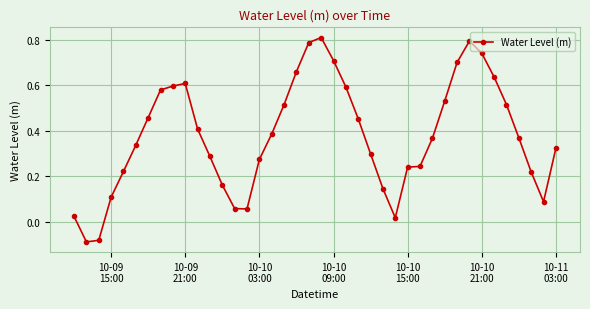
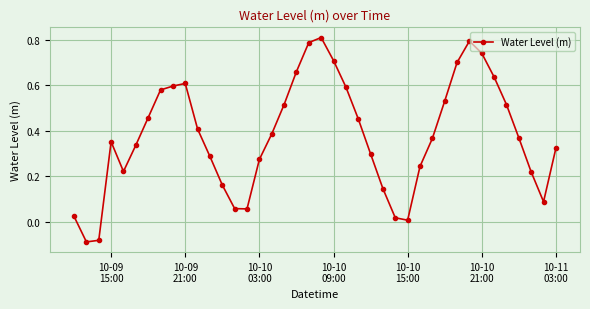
  {
-   "10-09 15:00": 0.11,
+   "10-09 15:00": 0.35,
    "10-09 21:00": 0.61,
    "10-10 03:00": 0.27,
    "10-10 09:00": 0.71,
-   "10-10 15:00": 0.24,
+   "10-10 15:00": 0.01,
    "10-10 21:00": 0.74,
    "10-11 03:00": 0.32
  }
